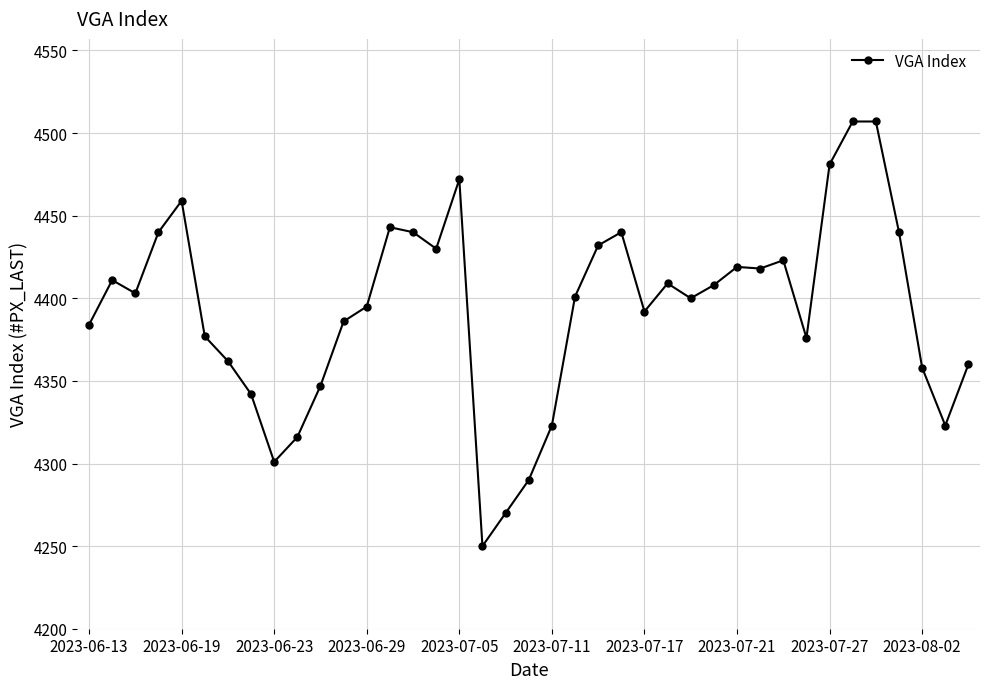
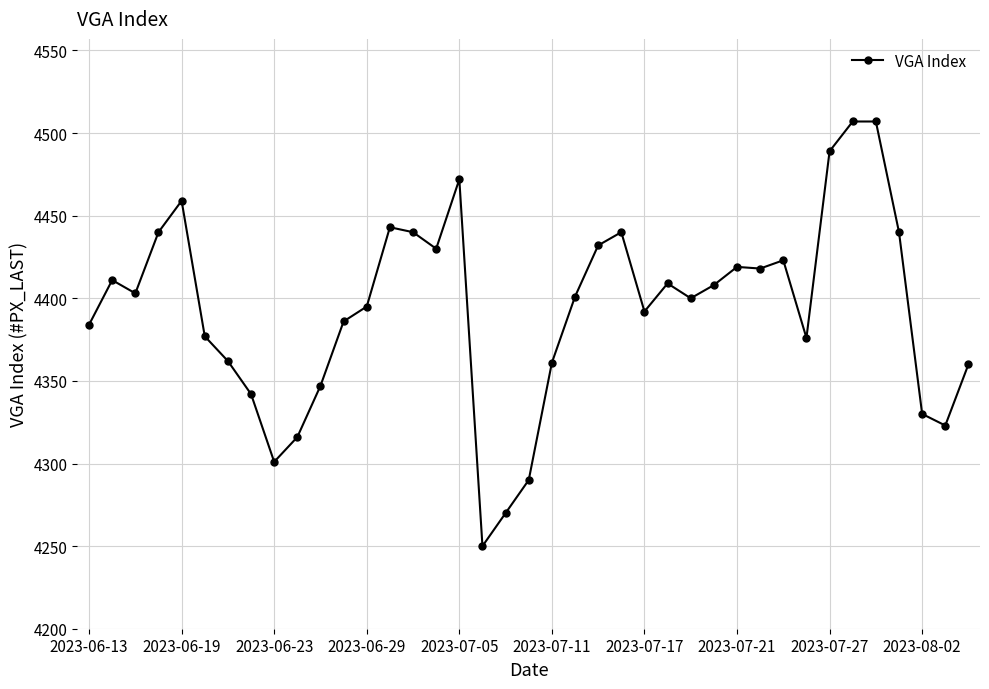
  {
    "2023-06-13": 4384,
    "2023-06-19": 4459,
    "2023-06-23": 4301,
    "2023-06-29": 4395,
    "2023-07-05": 4472,
-   "2023-07-11": 4323,
+   "2023-07-11": 4361,
    "2023-07-17": 4392,
    "2023-07-21": 4419,
-   "2023-07-27": 4481,
-   "2023-08-02": 4358
+   "2023-07-27": 4489,
+   "2023-08-02": 4330
  }
